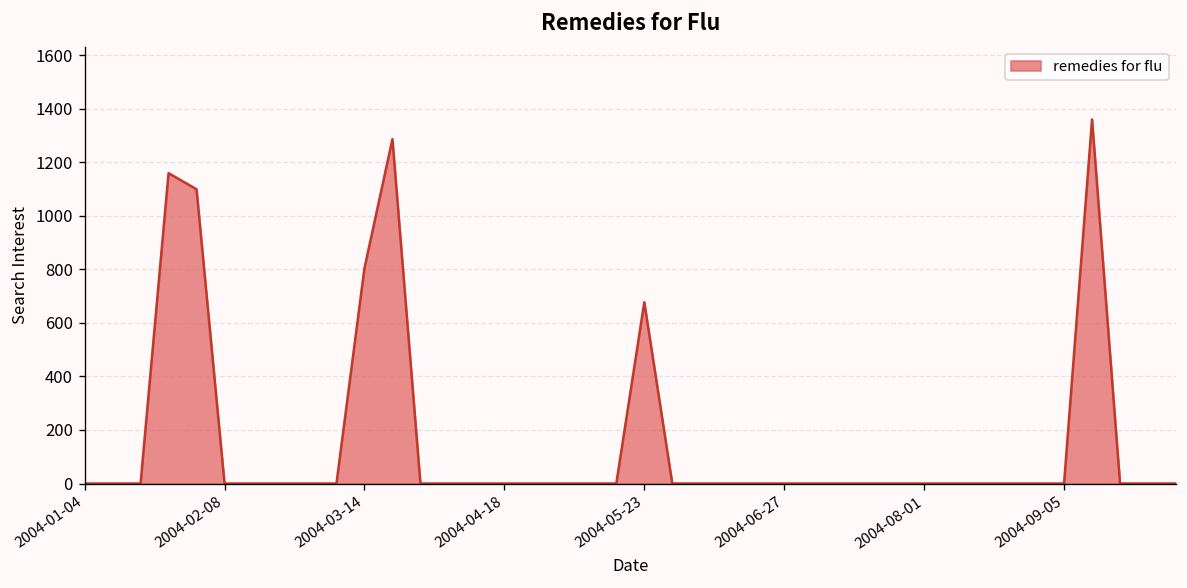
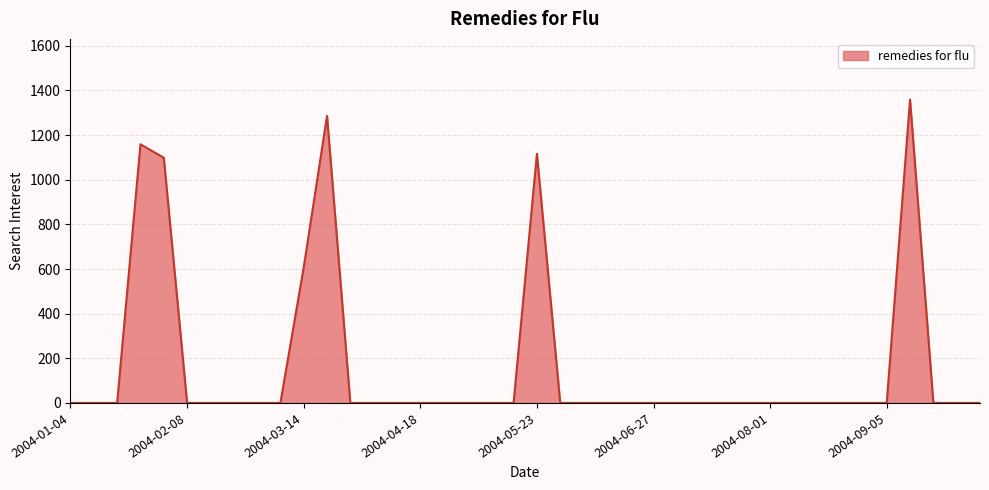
  {
    "2004-01-04": 0,
    "2004-02-08": 0,
-   "2004-03-14": 800,
+   "2004-03-14": 610,
    "2004-04-18": 0,
-   "2004-05-23": 680,
+   "2004-05-23": 1120,
    "2004-06-27": 0,
    "2004-08-01": 0,
    "2004-09-05": 0
  }
